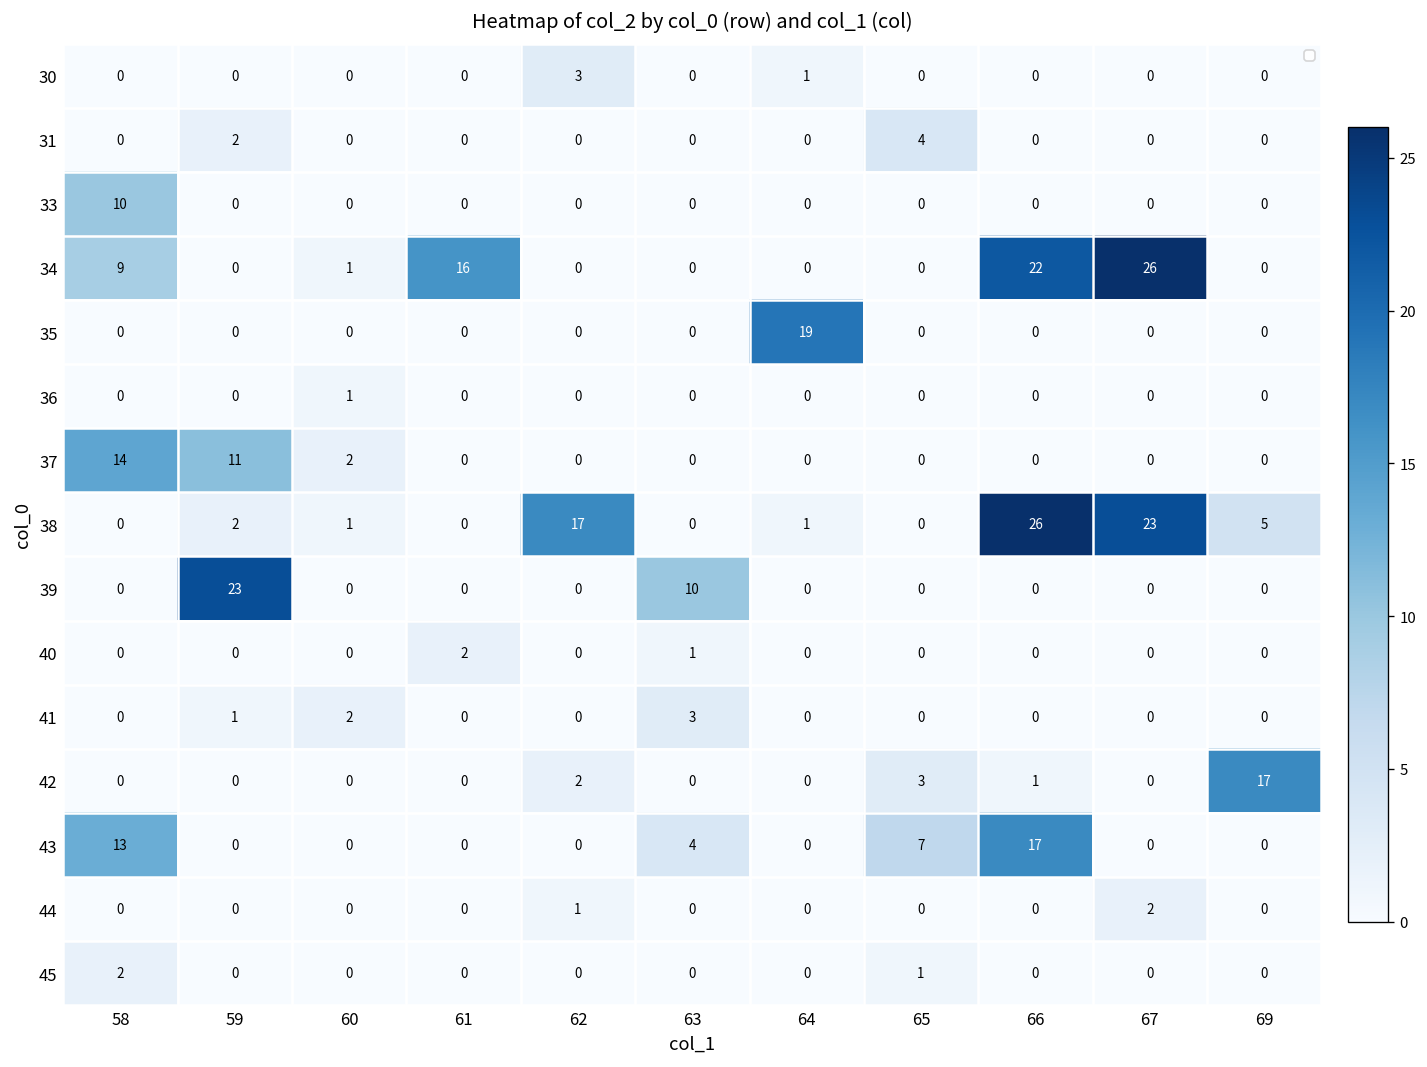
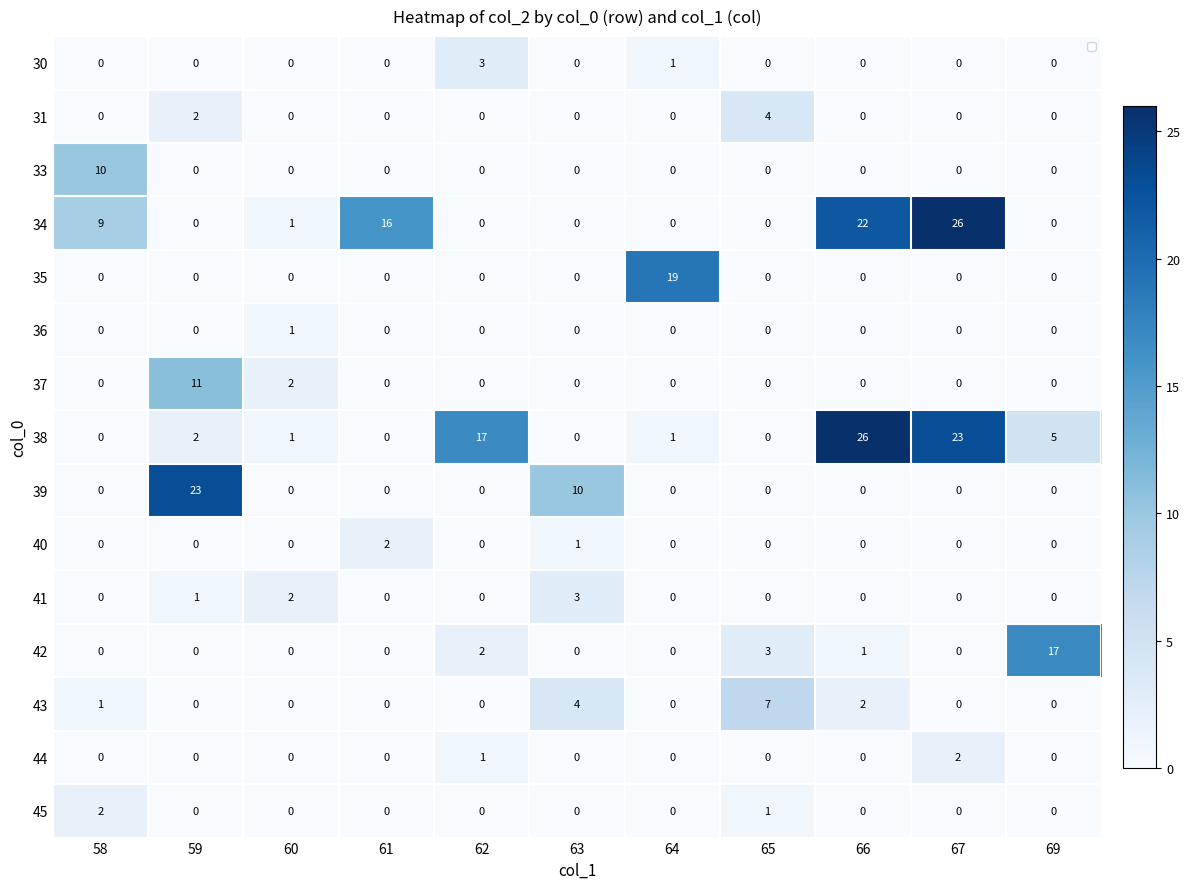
  {
    "30": {
      "58": 0,
      "59": 0,
      "60": 0,
      "61": 0,
      "62": 3,
      "63": 0,
      "64": 1,
      "65": 0,
      "66": 0,
      "67": 0,
      "69": 0
    },
    "31": {
      "58": 0,
      "59": 2,
      "60": 0,
      "61": 0,
      "62": 0,
      "63": 0,
      "64": 0,
      "65": 4,
      "66": 0,
      "67": 0,
      "69": 0
    },
    "33": {
      "58": 10,
      "59": 0,
      "60": 0,
      "61": 0,
      "62": 0,
      "63": 0,
      "64": 0,
      "65": 0,
      "66": 0,
      "67": 0,
      "69": 0
    },
    "34": {
      "58": 9,
      "59": 0,
      "60": 1,
      "61": 16,
      "62": 0,
      "63": 0,
      "64": 0,
      "65": 0,
      "66": 22,
      "67": 26,
      "69": 0
    },
    "35": {
      "58": 0,
      "59": 0,
      "60": 0,
      "61": 0,
      "62": 0,
      "63": 0,
      "64": 19,
      "65": 0,
      "66": 0,
      "67": 0,
      "69": 0
    },
    "36": {
      "58": 0,
      "59": 0,
      "60": 1,
      "61": 0,
      "62": 0,
      "63": 0,
      "64": 0,
      "65": 0,
      "66": 0,
      "67": 0,
      "69": 0
    },
    "37": {
-     "58": 14,
+     "58": 0,
      "59": 11,
      "60": 2,
      "61": 0,
      "62": 0,
      "63": 0,
      "64": 0,
      "65": 0,
      "66": 0,
      "67": 0,
      "69": 0
    },
    "38": {
      "58": 0,
      "59": 2,
      "60": 1,
      "61": 0,
      "62": 17,
      "63": 0,
      "64": 1,
      "65": 0,
      "66": 26,
      "67": 23,
      "69": 5
    },
    "39": {
      "58": 0,
      "59": 23,
      "60": 0,
      "61": 0,
      "62": 0,
      "63": 10,
      "64": 0,
      "65": 0,
      "66": 0,
      "67": 0,
      "69": 0
    },
    "40": {
      "58": 0,
      "59": 0,
      "60": 0,
      "61": 2,
      "62": 0,
      "63": 1,
      "64": 0,
      "65": 0,
      "66": 0,
      "67": 0,
      "69": 0
    },
    "41": {
      "58": 0,
      "59": 1,
      "60": 2,
      "61": 0,
      "62": 0,
      "63": 3,
      "64": 0,
      "65": 0,
      "66": 0,
      "67": 0,
      "69": 0
    },
    "42": {
      "58": 0,
      "59": 0,
      "60": 0,
      "61": 0,
      "62": 2,
      "63": 0,
      "64": 0,
      "65": 3,
      "66": 1,
      "67": 0,
      "69": 17
    },
    "43": {
-     "58": 13,
+     "58": 1,
      "59": 0,
      "60": 0,
      "61": 0,
      "62": 0,
      "63": 4,
      "64": 0,
      "65": 7,
-     "66": 17,
+     "66": 2,
      "67": 0,
      "69": 0
    },
    "44": {
      "58": 0,
      "59": 0,
      "60": 0,
      "61": 0,
      "62": 1,
      "63": 0,
      "64": 0,
      "65": 0,
      "66": 0,
      "67": 2,
      "69": 0
    },
    "45": {
      "58": 2,
      "59": 0,
      "60": 0,
      "61": 0,
      "62": 0,
      "63": 0,
      "64": 0,
      "65": 1,
      "66": 0,
      "67": 0,
      "69": 0
    }
  }
